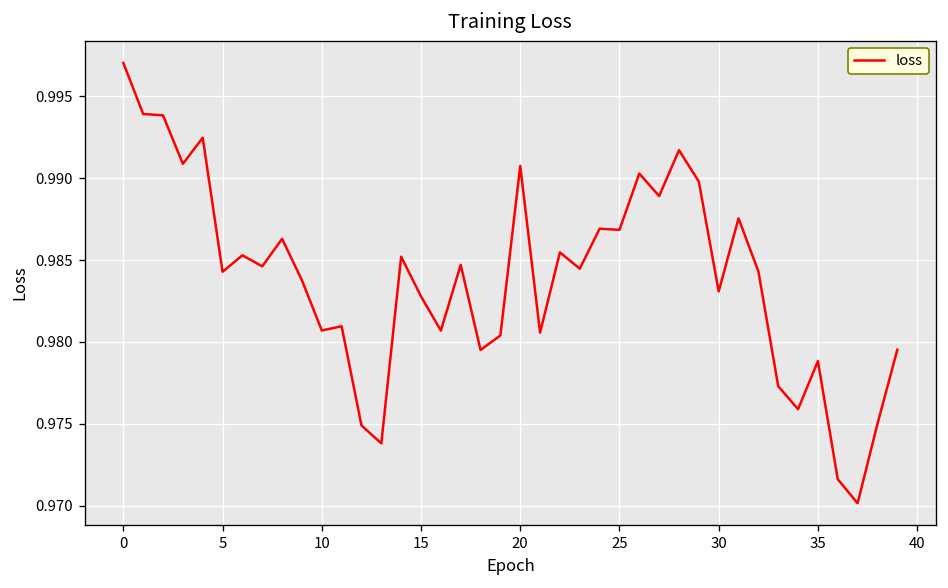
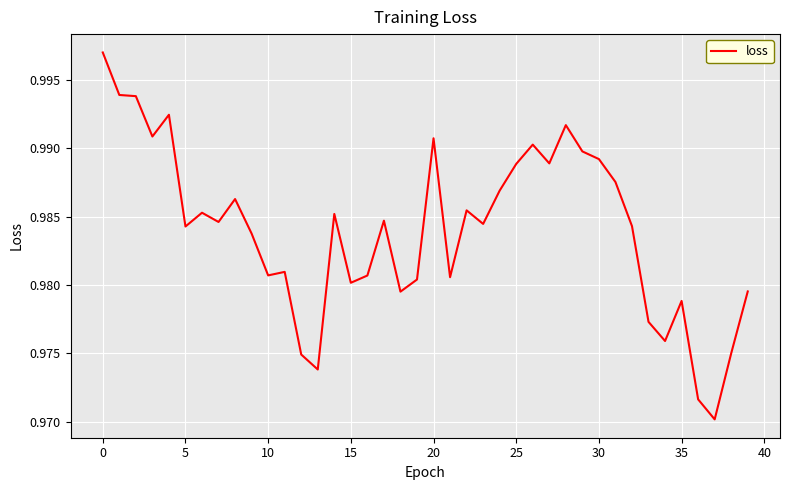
  {
    "0": 0.9970,
    "5": 0.9843,
    "10": 0.9807,
-   "15": 0.9828,
+   "15": 0.9802,
    "20": 0.9907,
-   "25": 0.9868,
-   "30": 0.9831,
+   "25": 0.9889,
+   "30": 0.9892,
    "35": 0.9788
  }
